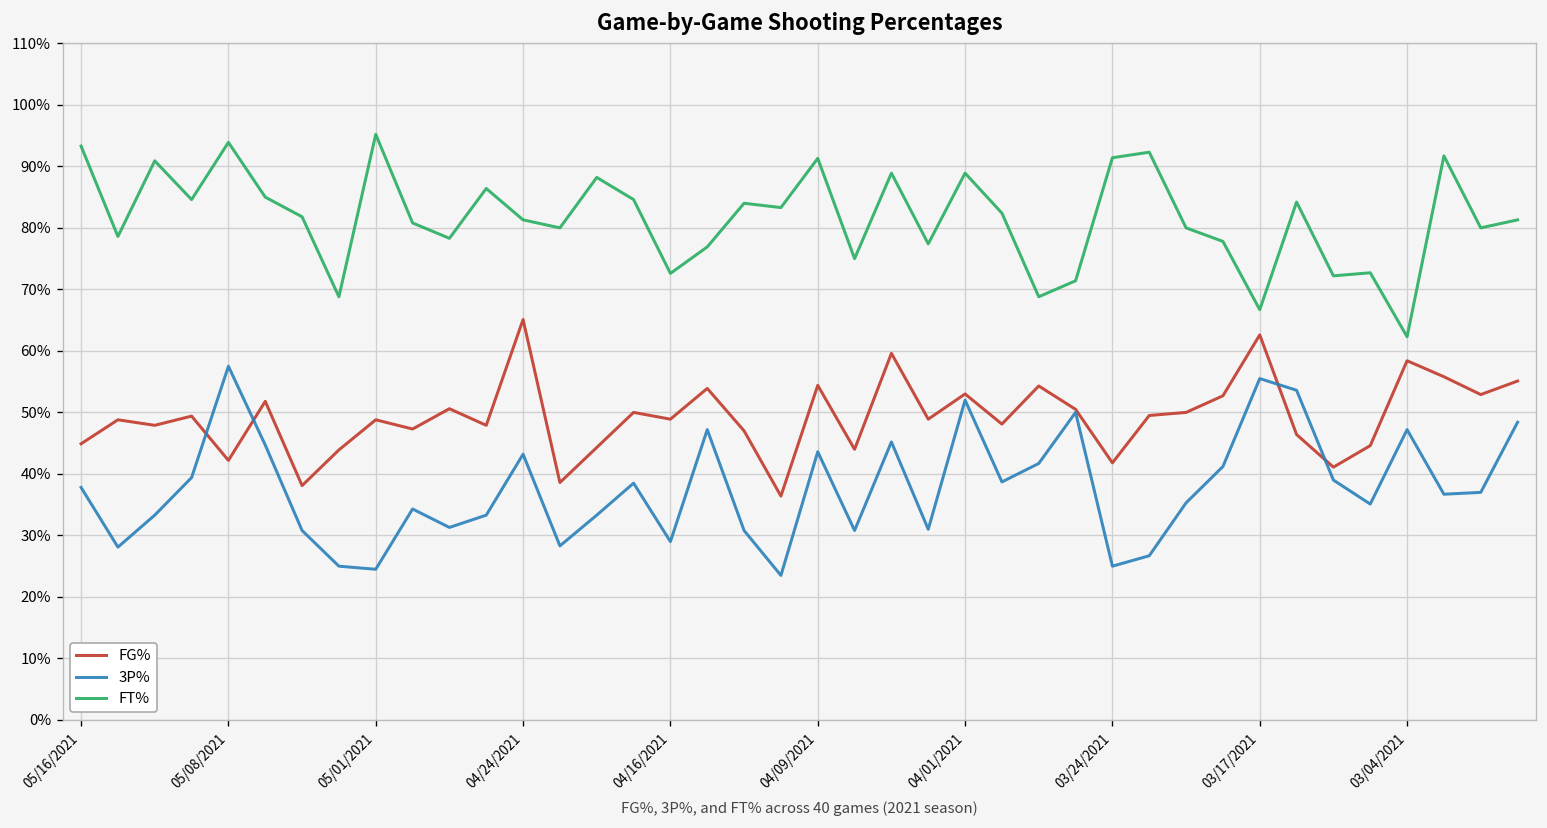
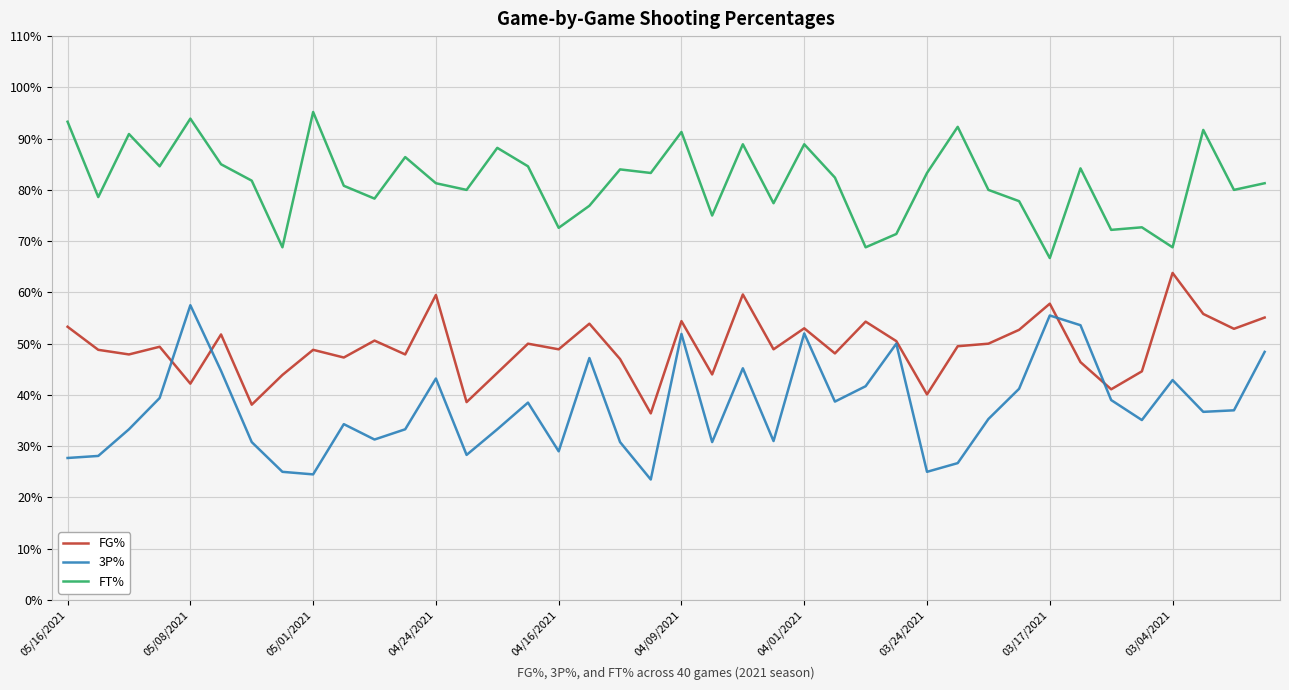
  {
    "FG%": {
-     "05/16/2021": "45%",
+     "05/16/2021": "53%",
      "05/08/2021": "42%",
      "05/01/2021": "49%",
-     "04/24/2021": "65%",
+     "04/24/2021": "60%",
      "04/16/2021": "49%",
      "04/09/2021": "54%",
      "04/01/2021": "53%",
-     "03/24/2021": "42%",
-     "03/17/2021": "63%",
-     "03/04/2021": "58%"
+     "03/24/2021": "40%",
+     "03/17/2021": "58%",
+     "03/04/2021": "64%"
    },
    "3P%": {
-     "05/16/2021": "38%",
+     "05/16/2021": "28%",
      "05/08/2021": "58%",
      "05/01/2021": "25%",
      "04/24/2021": "43%",
      "04/16/2021": "29%",
-     "04/09/2021": "44%",
+     "04/09/2021": "52%",
      "04/01/2021": "52%",
      "03/24/2021": "25%",
      "03/17/2021": "56%",
-     "03/04/2021": "47%"
+     "03/04/2021": "43%"
    },
    "FT%": {
      "05/16/2021": "93%",
      "05/08/2021": "94%",
      "05/01/2021": "95%",
      "04/24/2021": "81%",
      "04/16/2021": "73%",
      "04/09/2021": "91%",
      "04/01/2021": "89%",
-     "03/24/2021": "91%",
+     "03/24/2021": "83%",
      "03/17/2021": "67%",
-     "03/04/2021": "62%"
+     "03/04/2021": "69%"
    }
  }
